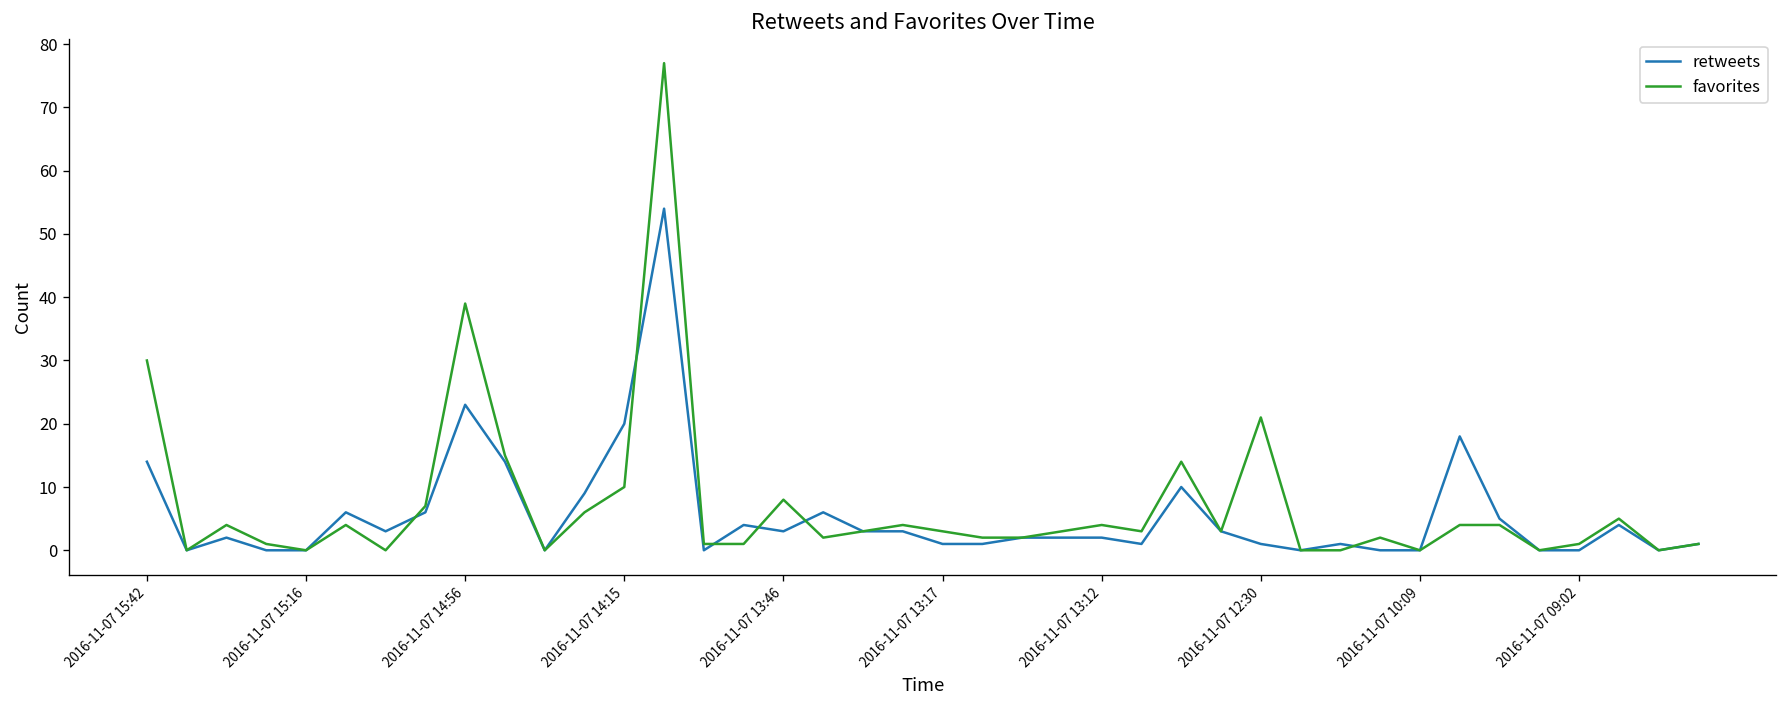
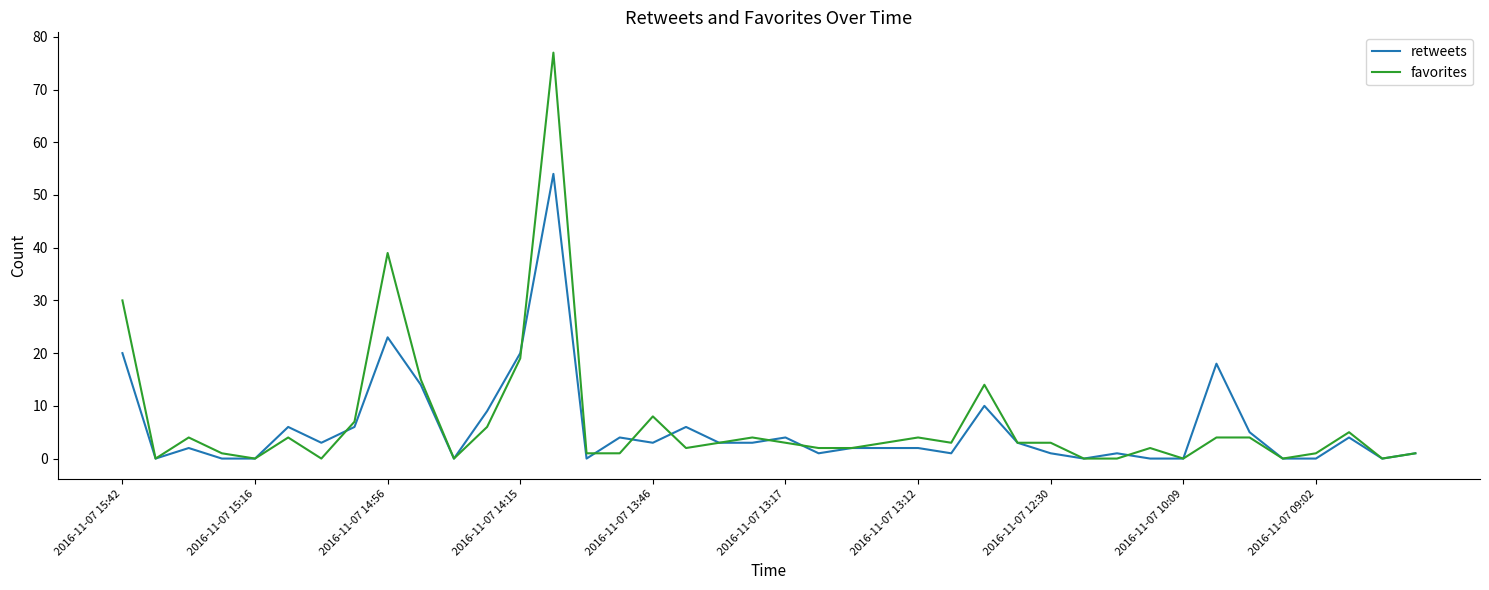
  {
    "retweets": {
-     "2016-11-07 15:42": 14,
+     "2016-11-07 15:42": 20,
      "2016-11-07 14:56": 23,
      "2016-11-07 14:15": 20,
      "2016-11-07 13:46": 3,
-     "2016-11-07 13:17": 1,
+     "2016-11-07 13:17": 4,
      "2016-11-07 12:30": 1,
      "2016-11-07 09:02": 0
    },
    "favorites": {
      "2016-11-07 15:42": 30,
      "2016-11-07 14:56": 39,
-     "2016-11-07 14:15": 10,
+     "2016-11-07 14:15": 19,
      "2016-11-07 13:46": 8,
      "2016-11-07 13:17": 3,
-     "2016-11-07 12:30": 21,
+     "2016-11-07 12:30": 3,
      "2016-11-07 09:02": 1
    }
  }
